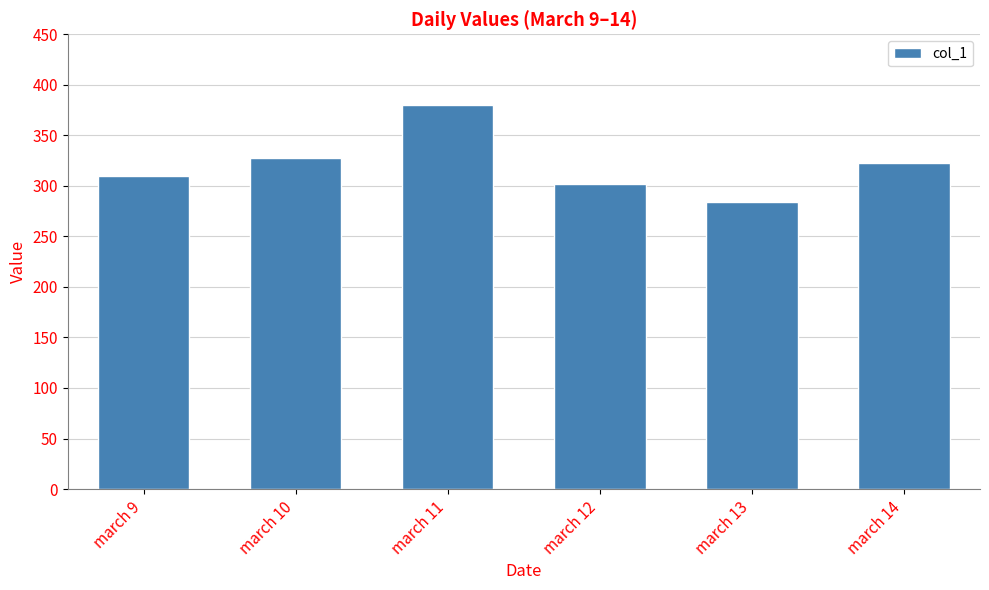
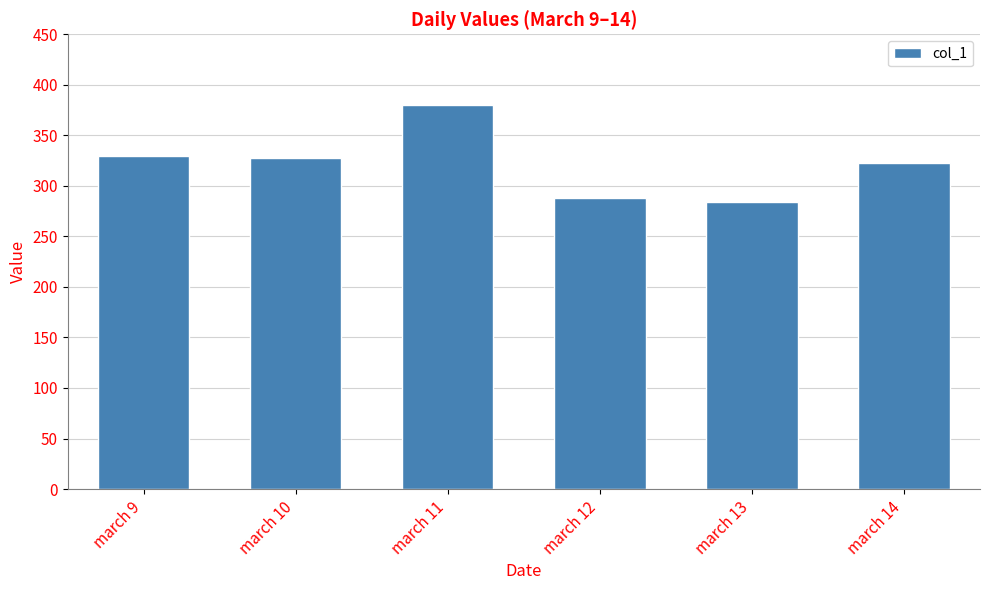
  {
-   "march 9": 310,
+   "march 9": 330,
    "march 10": 328,
    "march 11": 380,
-   "march 12": 302,
+   "march 12": 288,
    "march 13": 284,
    "march 14": 323
  }
